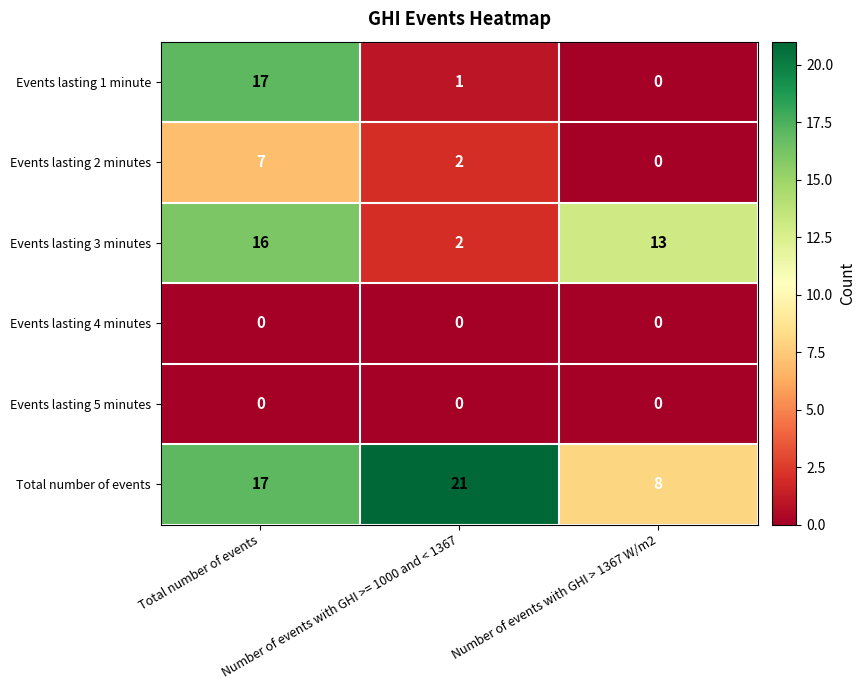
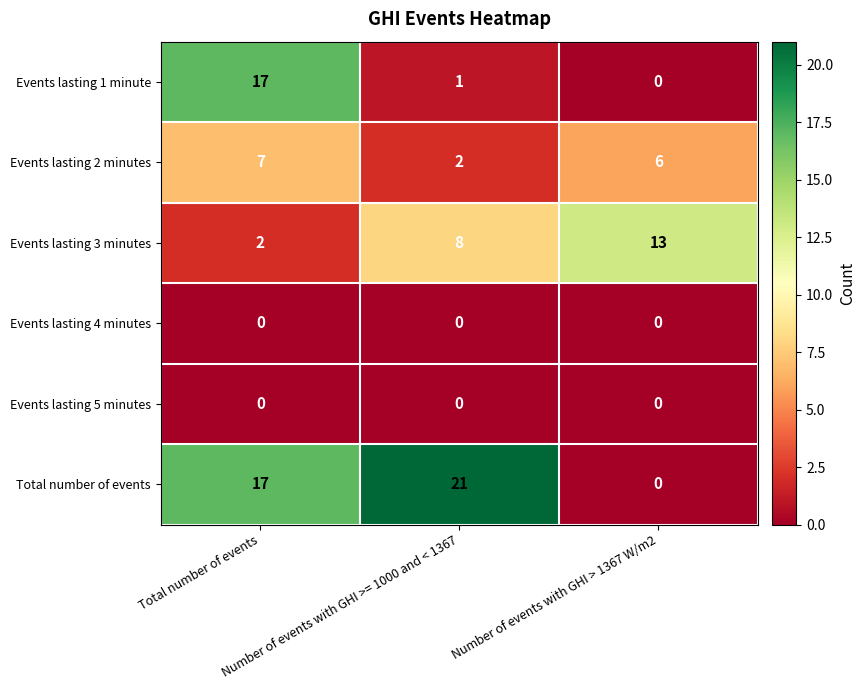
  {
    "Events lasting 1 minute": {
      "Total number of events": 17,
      "Number of events with GHI >= 1000 and < 1367": 1,
      "Number of events with GHI > 1367 W/m2": 0
    },
    "Events lasting 2 minutes": {
      "Total number of events": 7,
      "Number of events with GHI >= 1000 and < 1367": 2,
-     "Number of events with GHI > 1367 W/m2": 0
+     "Number of events with GHI > 1367 W/m2": 6
    },
    "Events lasting 3 minutes": {
-     "Total number of events": 16,
-     "Number of events with GHI >= 1000 and < 1367": 2,
+     "Total number of events": 2,
+     "Number of events with GHI >= 1000 and < 1367": 8,
      "Number of events with GHI > 1367 W/m2": 13
    },
    "Events lasting 4 minutes": {
      "Total number of events": 0,
      "Number of events with GHI >= 1000 and < 1367": 0,
      "Number of events with GHI > 1367 W/m2": 0
    },
    "Events lasting 5 minutes": {
      "Total number of events": 0,
      "Number of events with GHI >= 1000 and < 1367": 0,
      "Number of events with GHI > 1367 W/m2": 0
    },
    "Total number of events": {
      "Total number of events": 17,
      "Number of events with GHI >= 1000 and < 1367": 21,
-     "Number of events with GHI > 1367 W/m2": 8
+     "Number of events with GHI > 1367 W/m2": 0
    }
  }
